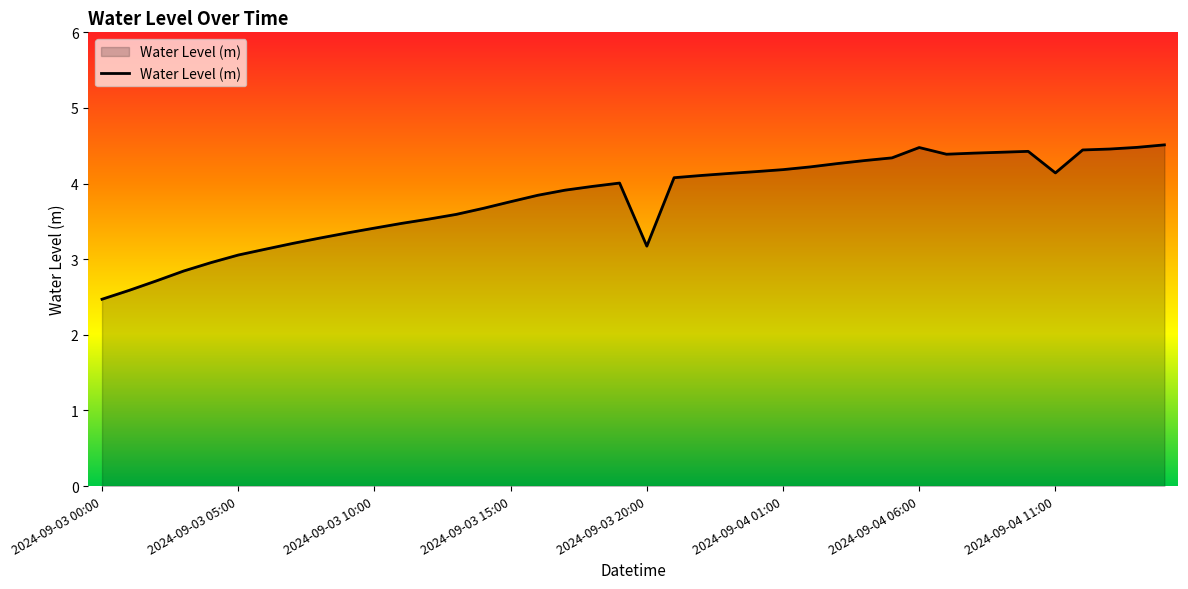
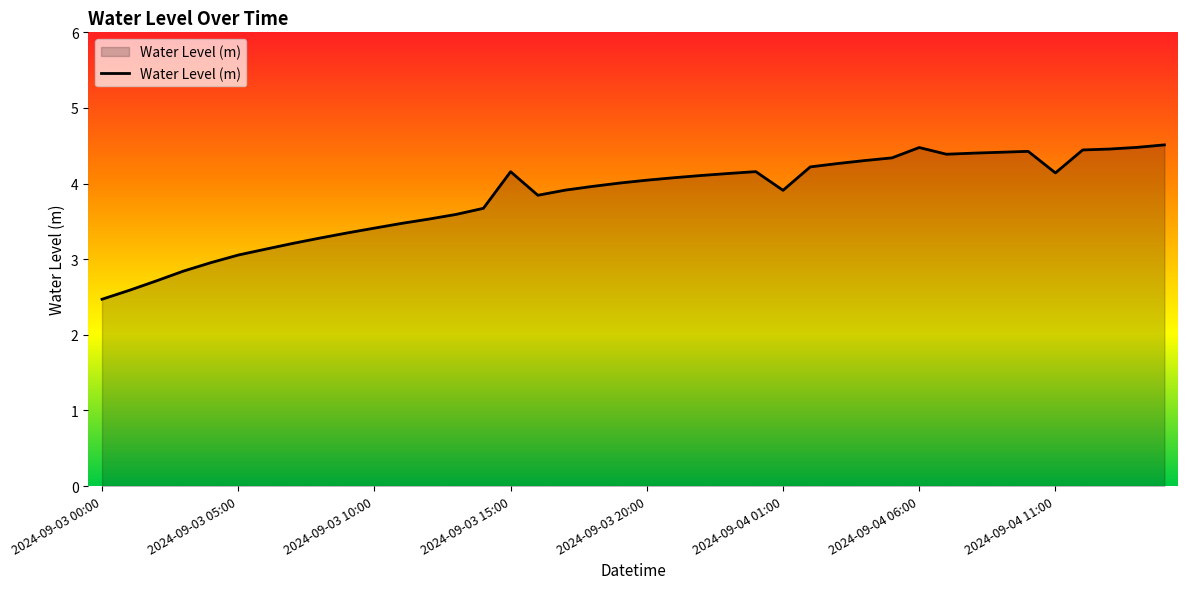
  {
    "2024-09-03 00:00": 2.5,
    "2024-09-03 05:00": 3.1,
    "2024-09-03 10:00": 3.4,
-   "2024-09-03 15:00": 3.8,
-   "2024-09-03 20:00": 3.2,
-   "2024-09-04 01:00": 4.2,
+   "2024-09-03 15:00": 4.2,
+   "2024-09-03 20:00": 4.0,
+   "2024-09-04 01:00": 3.9,
    "2024-09-04 06:00": 4.5,
    "2024-09-04 11:00": 4.1
  }
